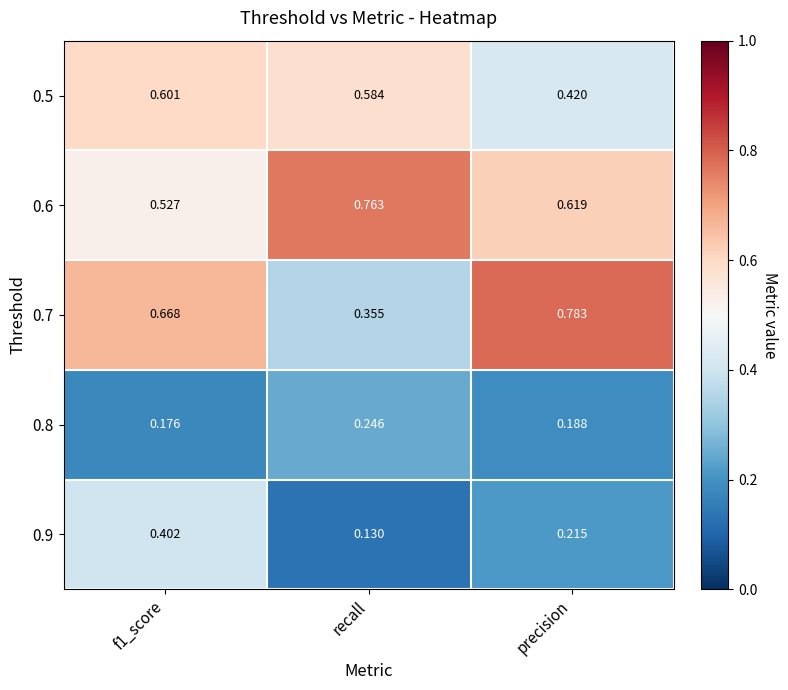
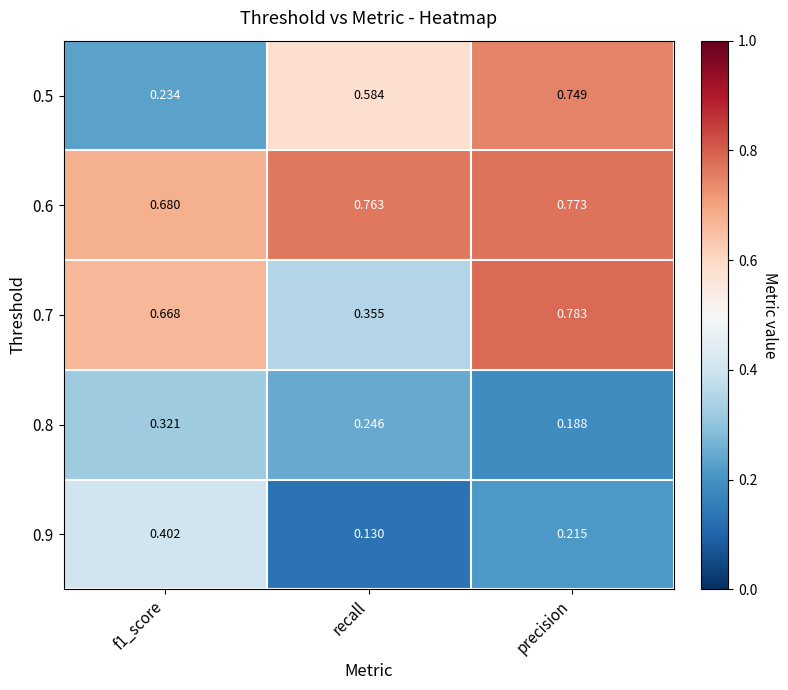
  {
    "0.5": {
-     "f1_score": 0.601,
+     "f1_score": 0.234,
      "recall": 0.584,
-     "precision": 0.420
+     "precision": 0.749
    },
    "0.6": {
-     "f1_score": 0.527,
+     "f1_score": 0.680,
      "recall": 0.763,
-     "precision": 0.619
+     "precision": 0.773
    },
    "0.7": {
      "f1_score": 0.668,
      "recall": 0.355,
      "precision": 0.783
    },
    "0.8": {
-     "f1_score": 0.176,
+     "f1_score": 0.321,
      "recall": 0.246,
      "precision": 0.188
    },
    "0.9": {
      "f1_score": 0.402,
      "recall": 0.130,
      "precision": 0.215
    }
  }
